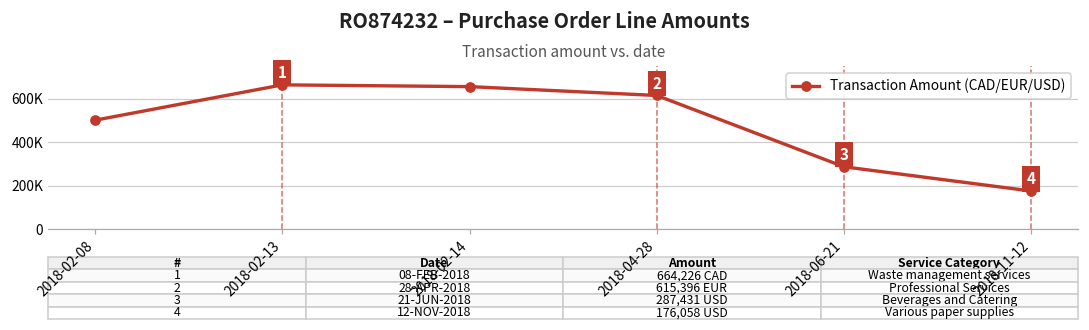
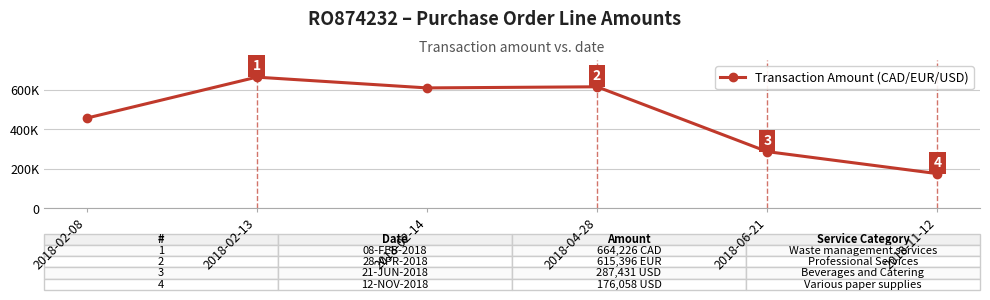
  {
-   "2018-02-08": 500000,
-   "2018-02-14": 660000
+   "2018-02-08": 460000,
+   "2018-02-14": 610000
  }
